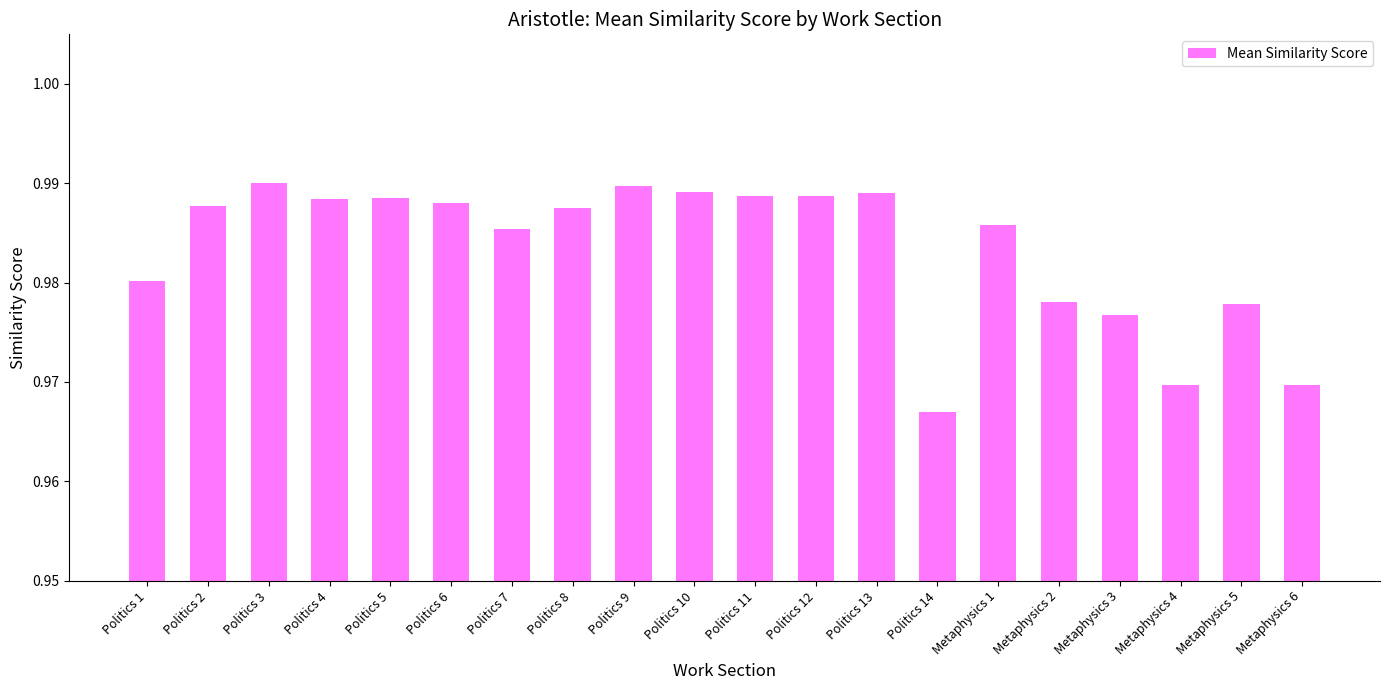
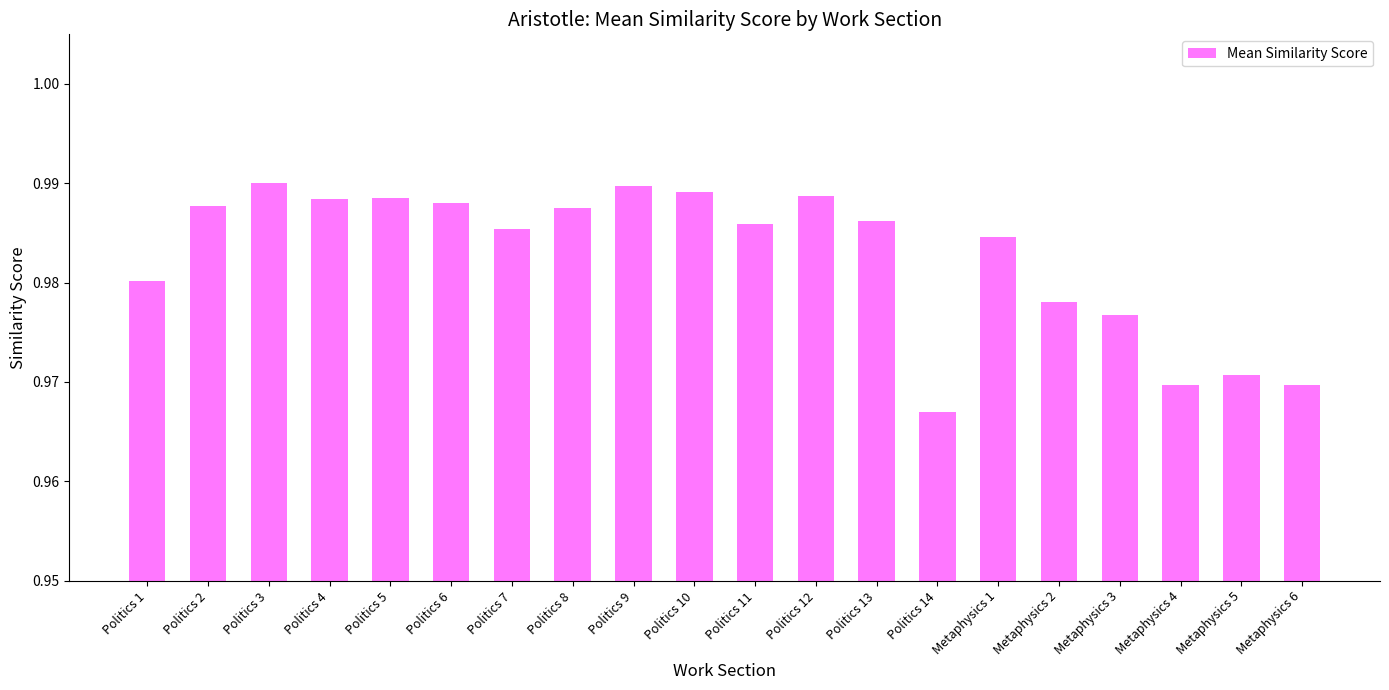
  {
    "Politics 1": 0.980,
    "Politics 2": 0.988,
    "Politics 3": 0.990,
    "Politics 4": 0.988,
    "Politics 5": 0.989,
    "Politics 6": 0.988,
    "Politics 7": 0.985,
    "Politics 8": 0.988,
    "Politics 9": 0.990,
    "Politics 10": 0.989,
-   "Politics 11": 0.989,
+   "Politics 11": 0.986,
    "Politics 12": 0.989,
-   "Politics 13": 0.989,
+   "Politics 13": 0.986,
    "Politics 14": 0.967,
-   "Metaphysics 1": 0.986,
+   "Metaphysics 1": 0.985,
    "Metaphysics 2": 0.978,
    "Metaphysics 3": 0.977,
    "Metaphysics 4": 0.970,
-   "Metaphysics 5": 0.978,
+   "Metaphysics 5": 0.971,
    "Metaphysics 6": 0.970
  }
